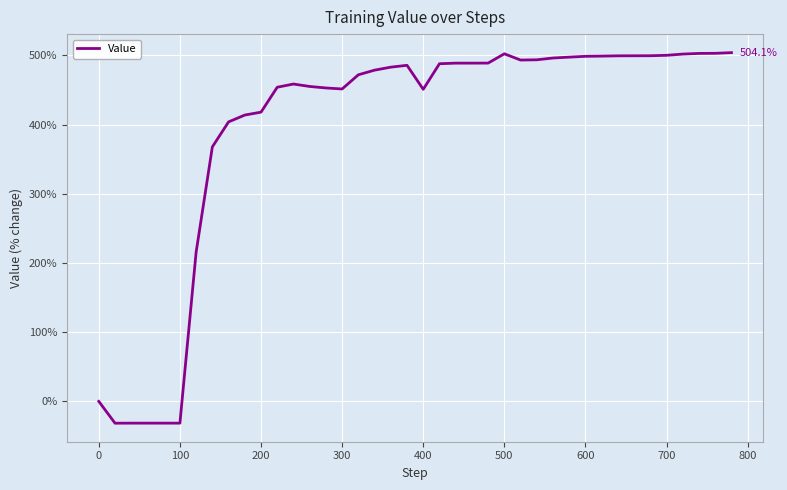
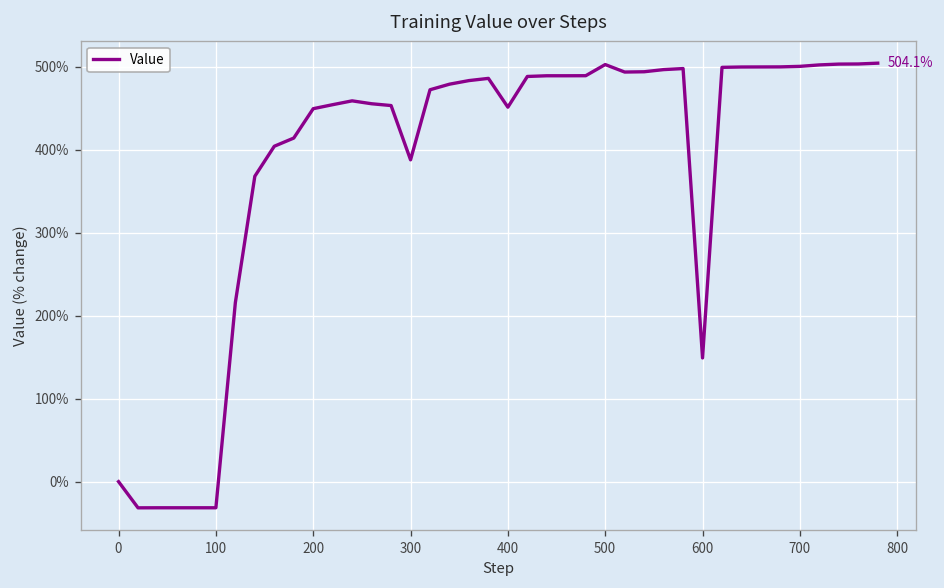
  {
    "0": "0%",
    "100": "-30%",
-   "200": "420%",
-   "300": "450%",
+   "200": "450%",
+   "300": "390%",
    "400": "450%",
    "500": "500%",
-   "600": "500%",
+   "600": "150%",
    "700": "500%"
  }
